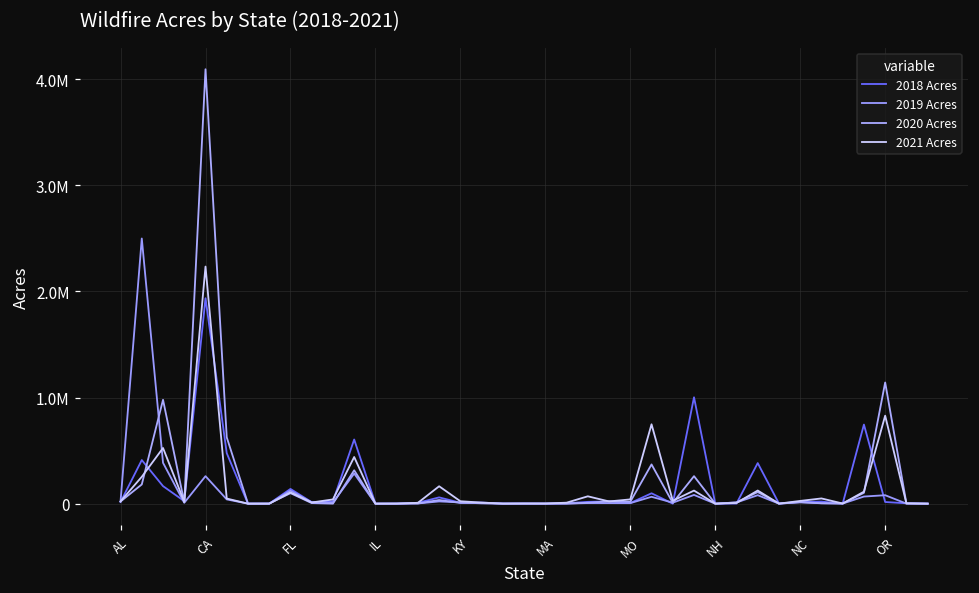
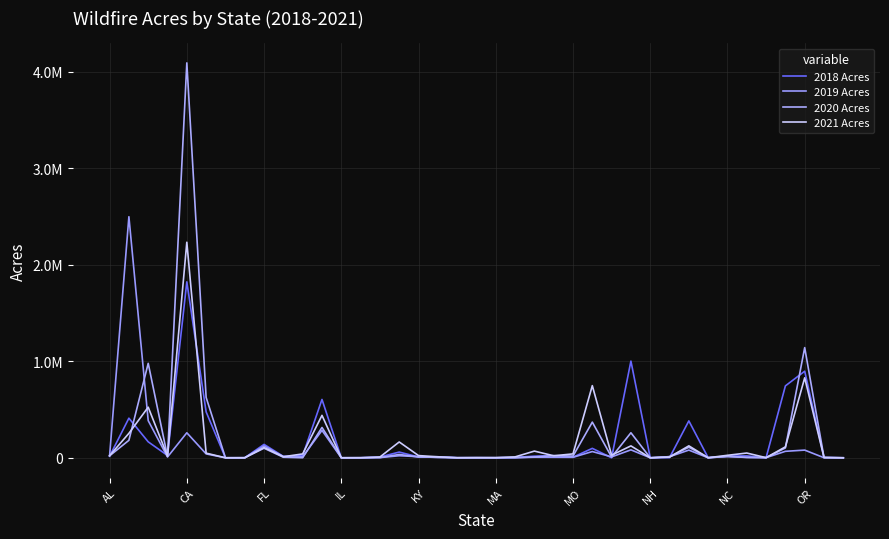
  {
    "2018 Acres": {
-     "CA": 1900000,
-     "OR": 0
+     "CA": 1800000,
+     "OR": 900000
    }
  }
